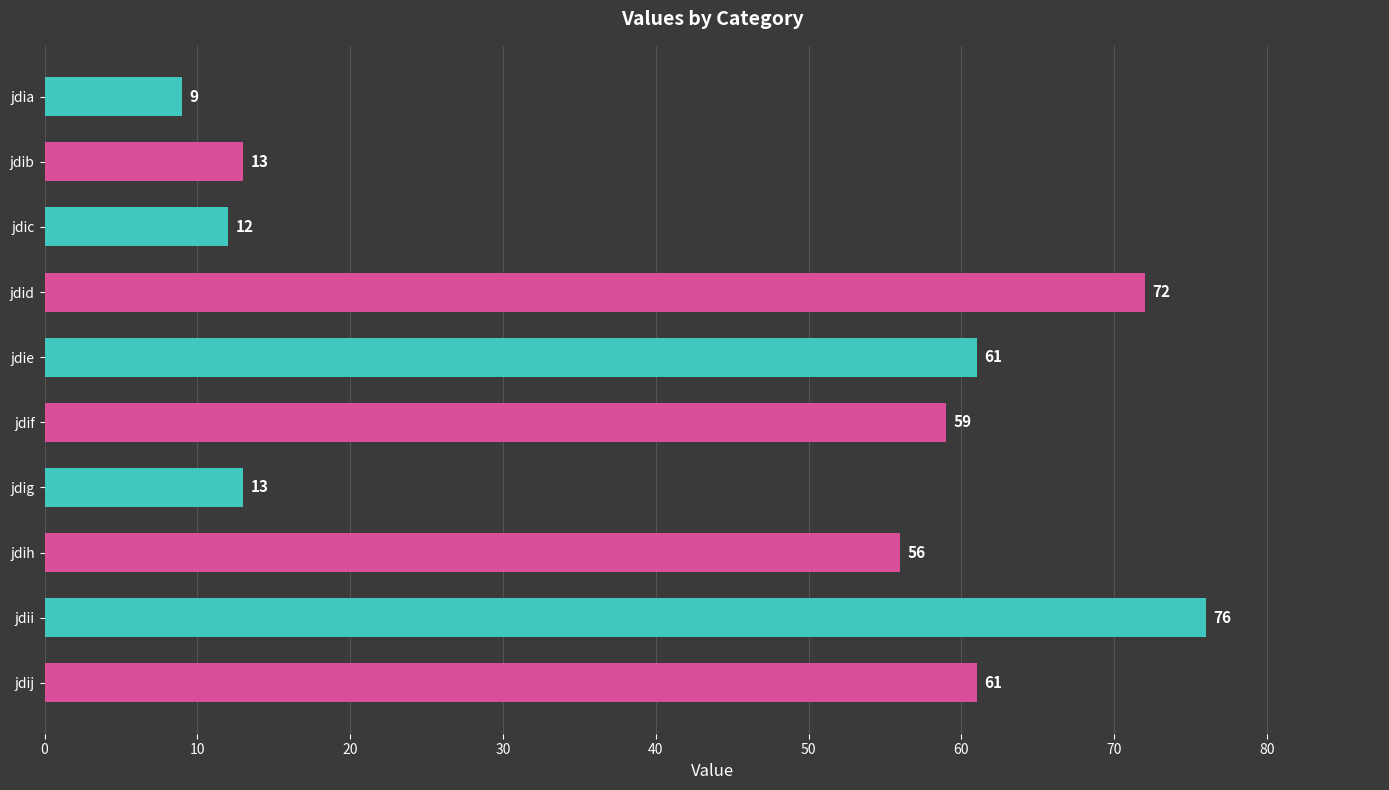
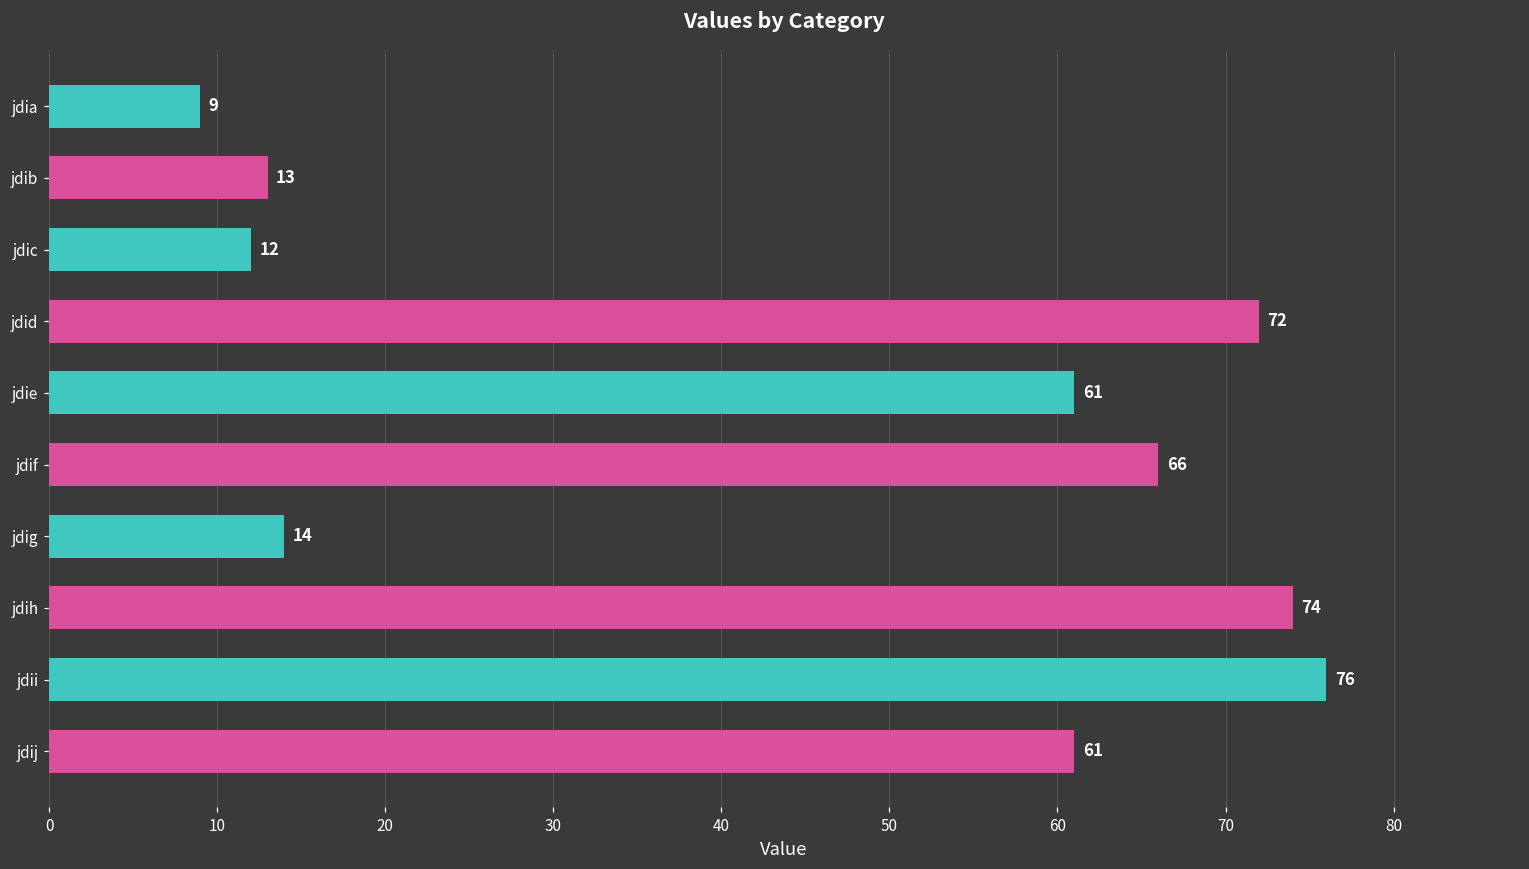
  {
    "jdia": 9,
    "jdib": 13,
    "jdic": 12,
    "jdid": 72,
    "jdie": 61,
-   "jdif": 59,
-   "jdig": 13,
-   "jdih": 56,
+   "jdif": 66,
+   "jdig": 14,
+   "jdih": 74,
    "jdii": 76,
    "jdij": 61
  }
